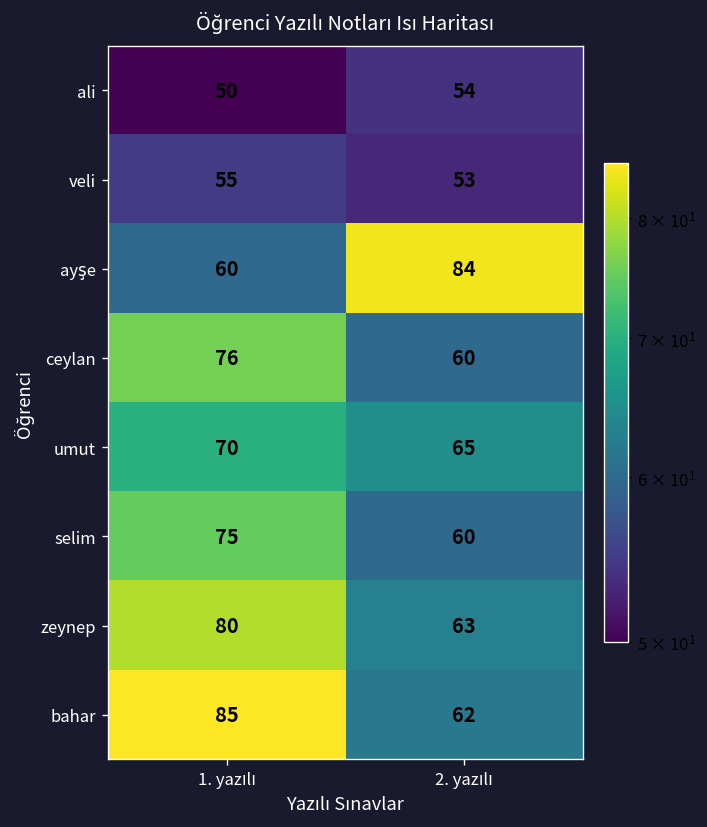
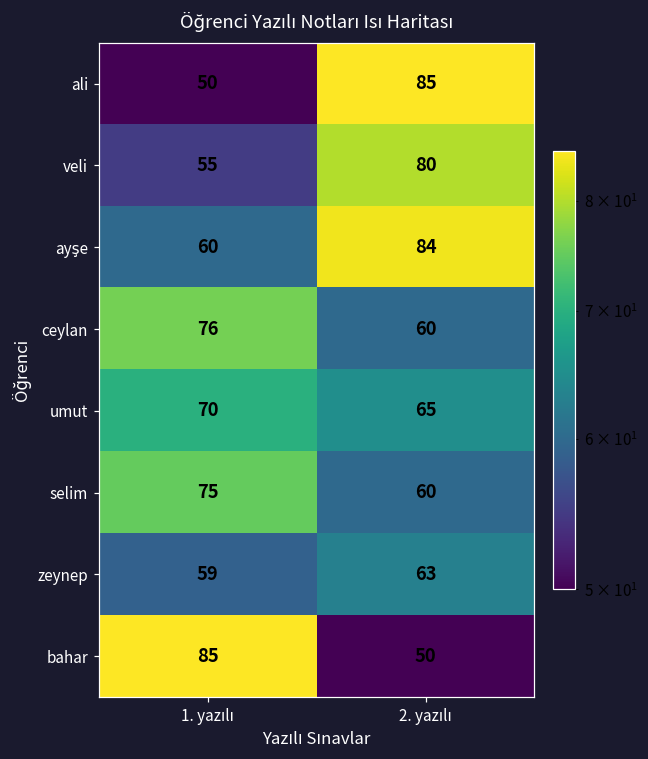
  {
    "ali": {
      "1. yazılı": 50,
-     "2. yazılı": 54
+     "2. yazılı": 85
    },
    "veli": {
      "1. yazılı": 55,
-     "2. yazılı": 53
+     "2. yazılı": 80
    },
    "ayşe": {
      "1. yazılı": 60,
      "2. yazılı": 84
    },
    "ceylan": {
      "1. yazılı": 76,
      "2. yazılı": 60
    },
    "umut": {
      "1. yazılı": 70,
      "2. yazılı": 65
    },
    "selim": {
      "1. yazılı": 75,
      "2. yazılı": 60
    },
    "zeynep": {
-     "1. yazılı": 80,
+     "1. yazılı": 59,
      "2. yazılı": 63
    },
    "bahar": {
      "1. yazılı": 85,
-     "2. yazılı": 62
+     "2. yazılı": 50
    }
  }
